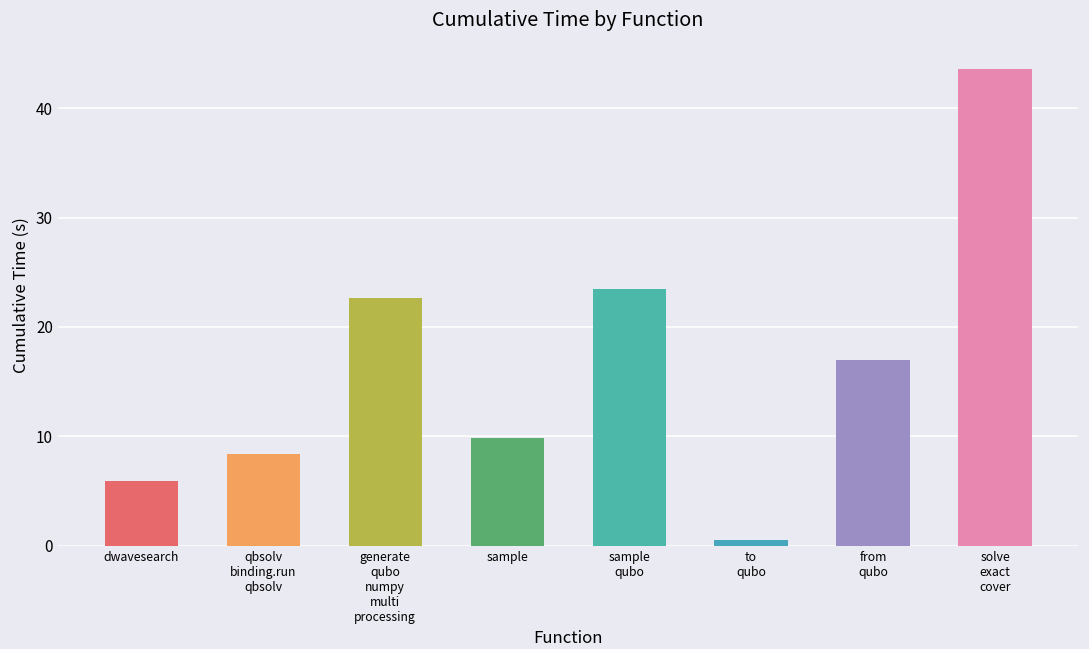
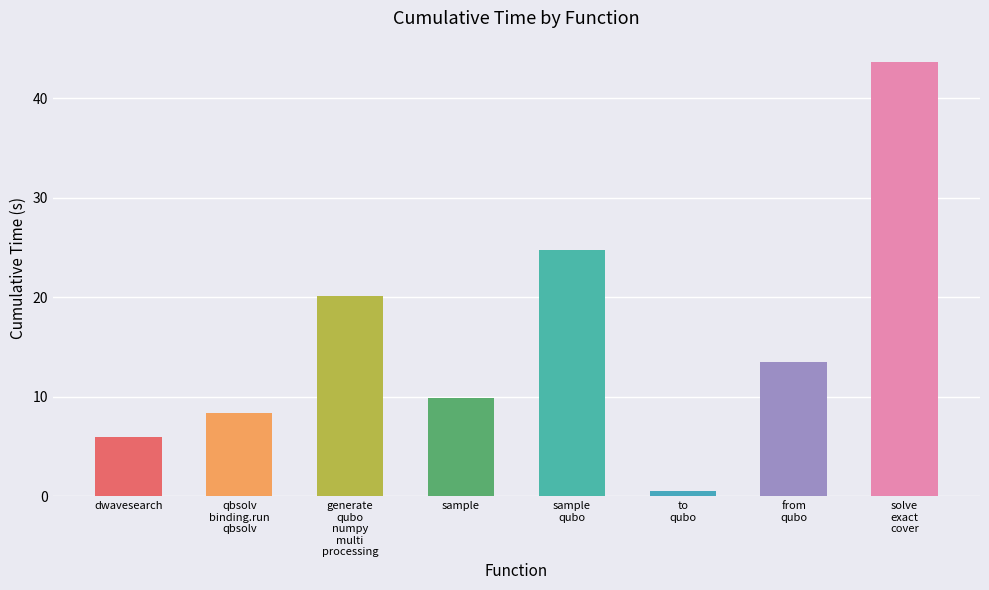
  {
    "dwavesearch": 6,
    "qbsolv binding.run qbsolv": 8,
-   "generate qubo numpy multi processing": 23,
+   "generate qubo numpy multi processing": 20,
    "sample": 10,
-   "sample qubo": 23,
+   "sample qubo": 25,
    "to qubo": 0,
-   "from qubo": 17,
+   "from qubo": 13,
    "solve exact cover": 44
  }
